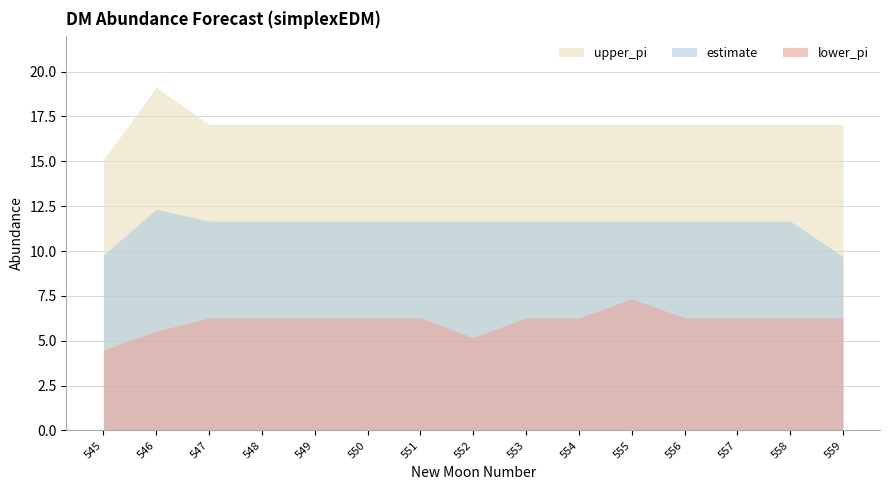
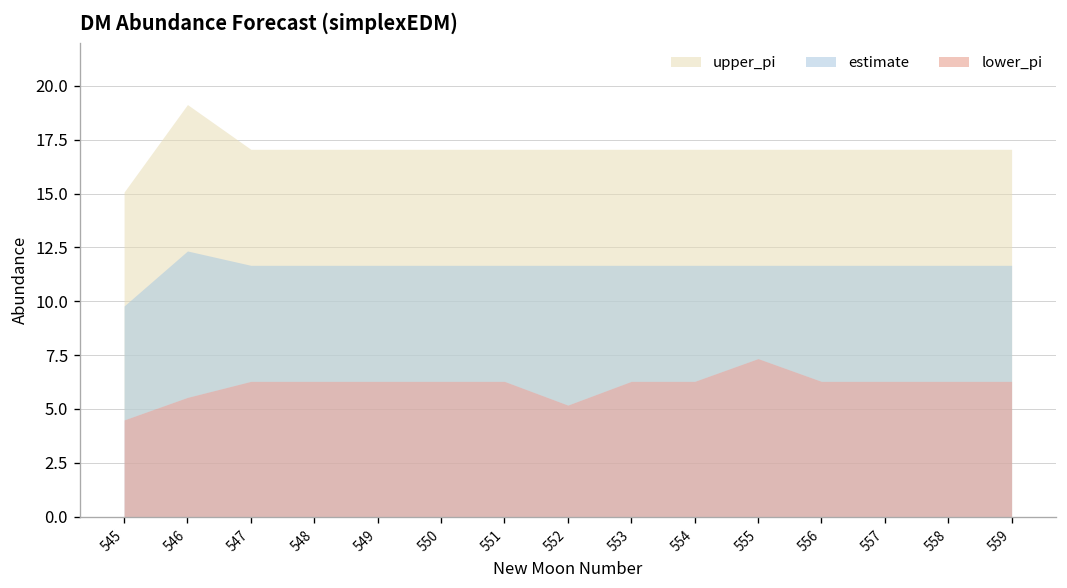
  {
    "estimate": {
      "545": 9.8,
      "546": 12.3,
      "547": 11.7,
      "548": 11.7,
      "549": 11.7,
      "550": 11.7,
      "551": 11.7,
      "552": 11.7,
      "553": 11.7,
      "554": 11.7,
      "555": 11.7,
      "556": 11.7,
      "557": 11.7,
      "558": 11.7,
-     "559": 9.7
+     "559": 11.7
    },
    "lower_pi": {
      "545": 4.5,
      "546": 5.5,
      "547": 6.3,
      "548": 6.3,
      "549": 6.3,
      "550": 6.3,
      "551": 6.3,
      "552": 5.2,
      "553": 6.3,
      "554": 6.3,
      "555": 7.3,
      "556": 6.3,
      "557": 6.3,
      "558": 6.3,
      "559": 6.3
    }
  }
